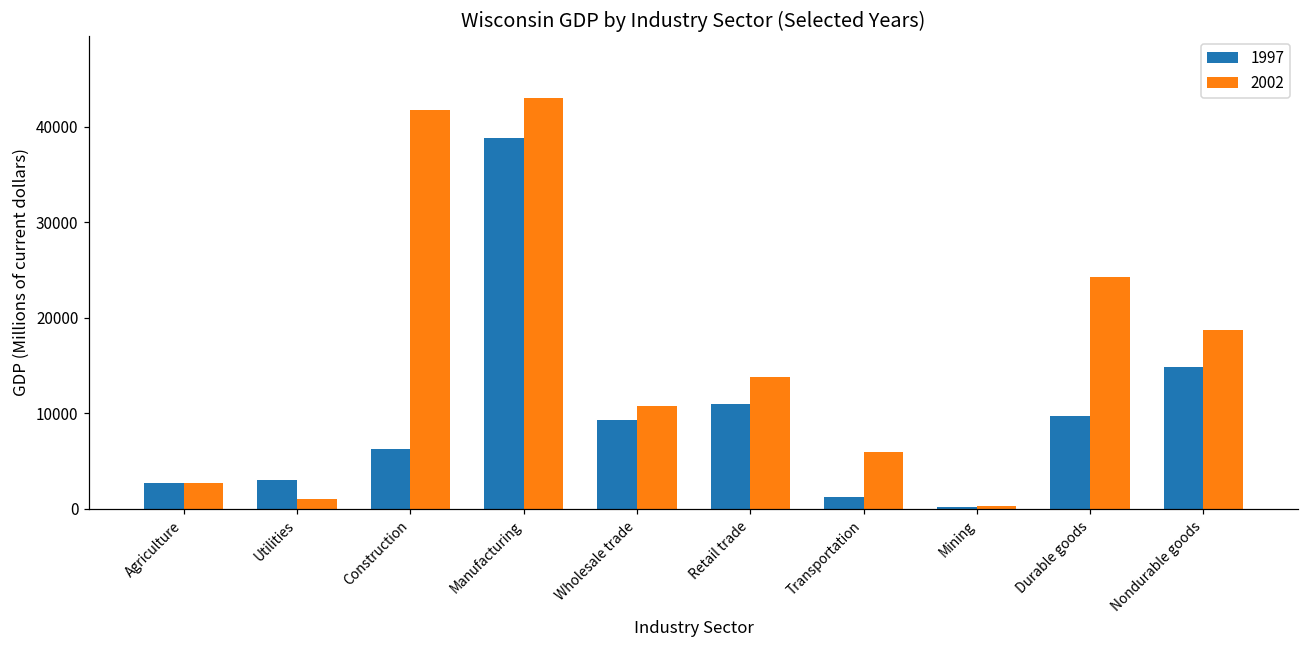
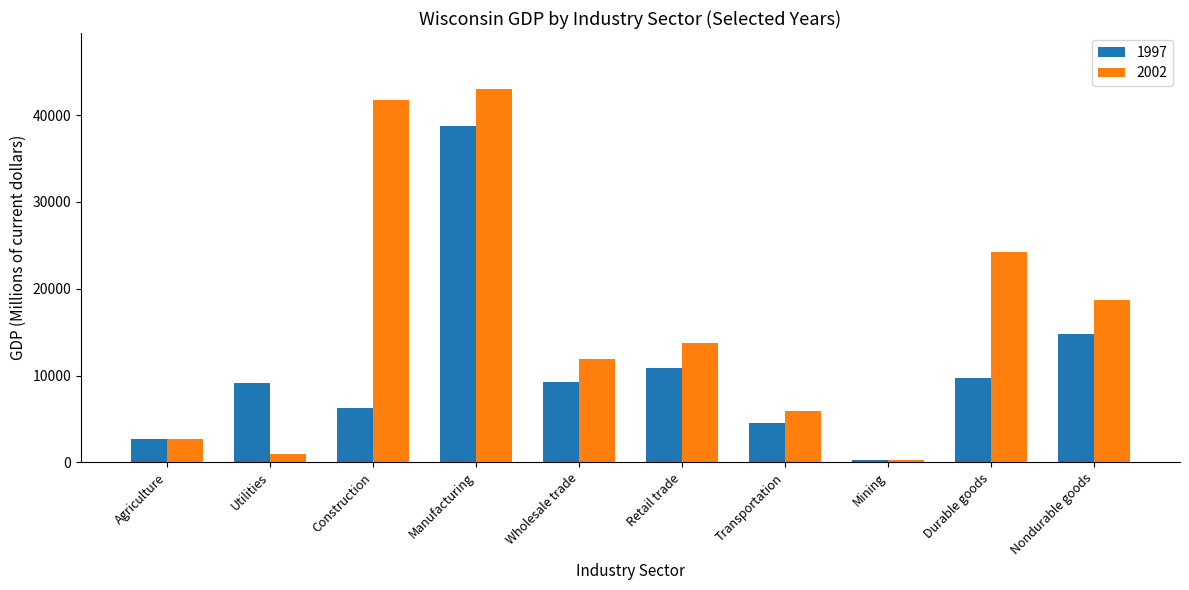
  {
    "1997": {
      "Agriculture": 3000,
-     "Utilities": 3000,
+     "Utilities": 9000,
      "Construction": 6000,
      "Manufacturing": 39000,
      "Wholesale trade": 9000,
      "Retail trade": 11000,
-     "Transportation": 1000,
+     "Transportation": 5000,
      "Durable goods": 10000,
      "Nondurable goods": 15000
    },
    "2002": {
      "Agriculture": 3000,
      "Utilities": 1000,
      "Construction": 42000,
      "Manufacturing": 43000,
-     "Wholesale trade": 11000,
+     "Wholesale trade": 12000,
      "Retail trade": 14000,
      "Transportation": 6000,
      "Mining": 0,
      "Durable goods": 24000,
      "Nondurable goods": 19000
    }
  }
